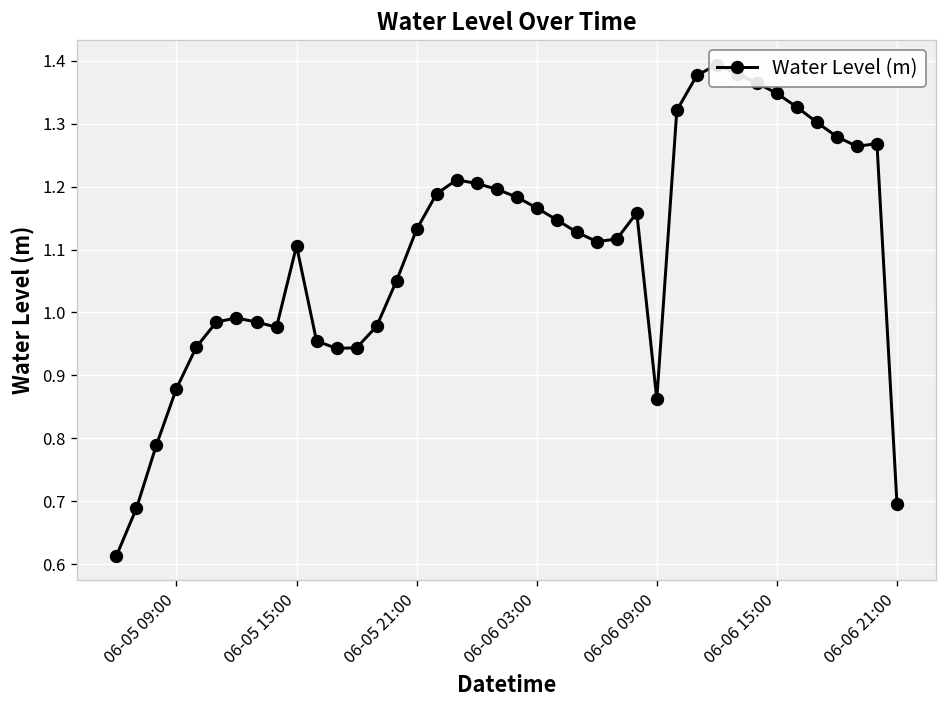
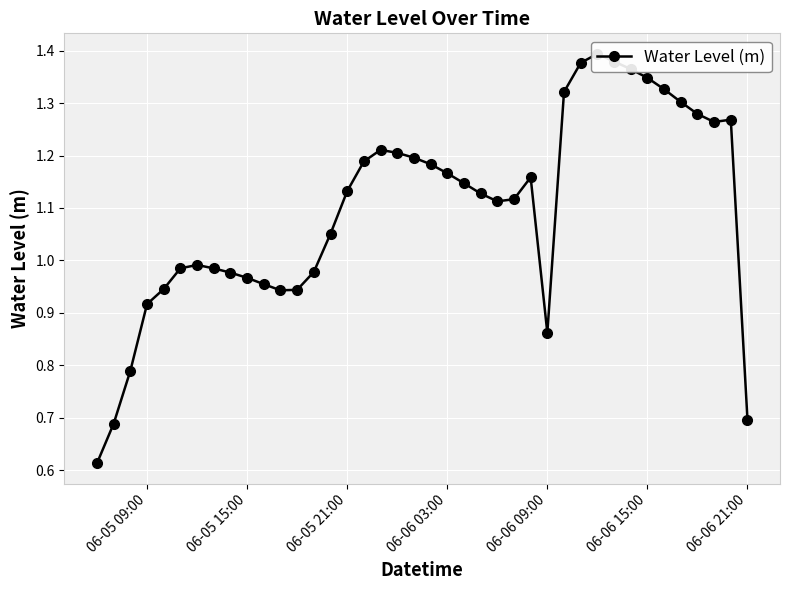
  {
-   "06-05 09:00": 0.88,
-   "06-05 15:00": 1.11,
+   "06-05 09:00": 0.92,
+   "06-05 15:00": 0.97,
    "06-05 21:00": 1.13,
    "06-06 03:00": 1.17,
    "06-06 09:00": 0.86,
    "06-06 15:00": 1.35,
    "06-06 21:00": 0.70
  }
